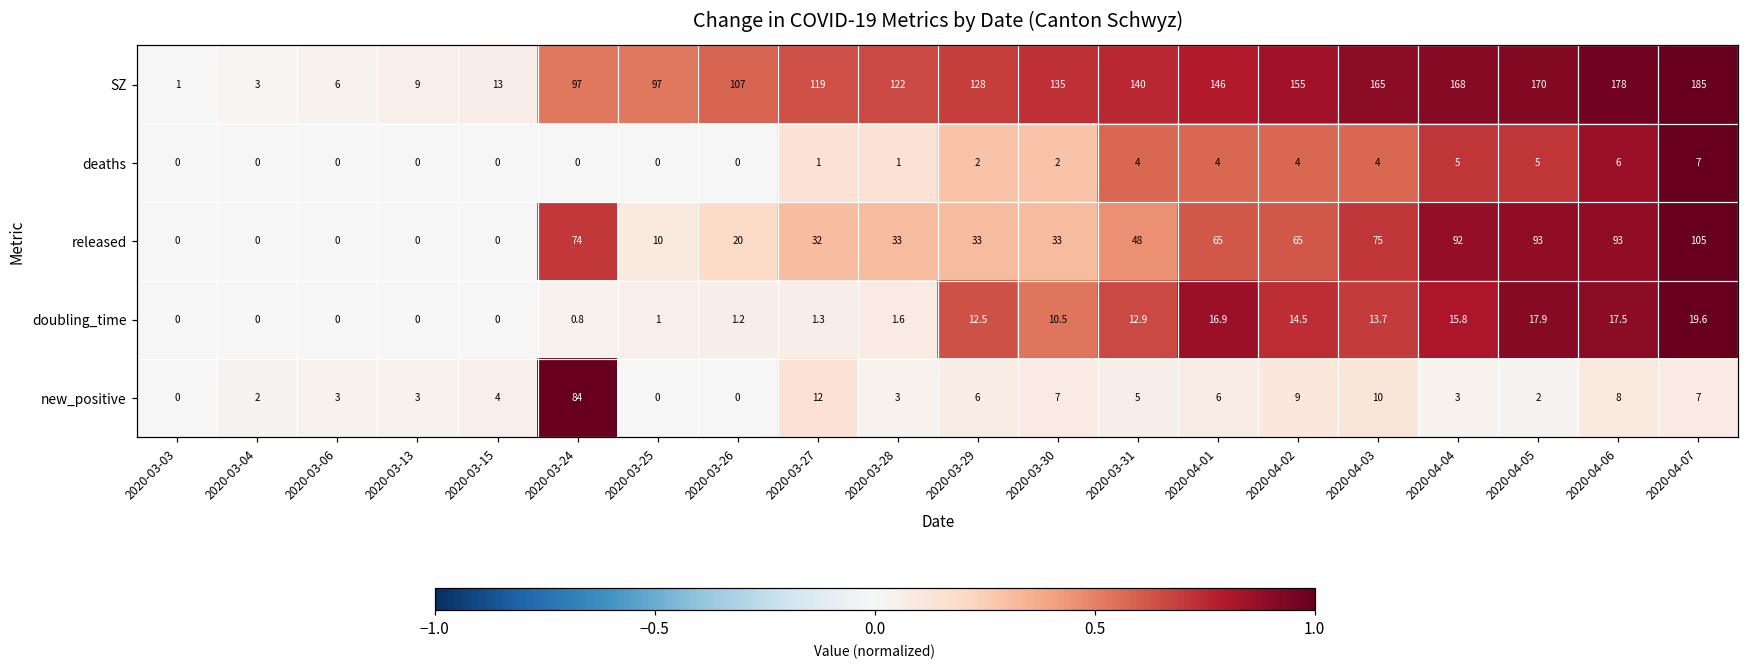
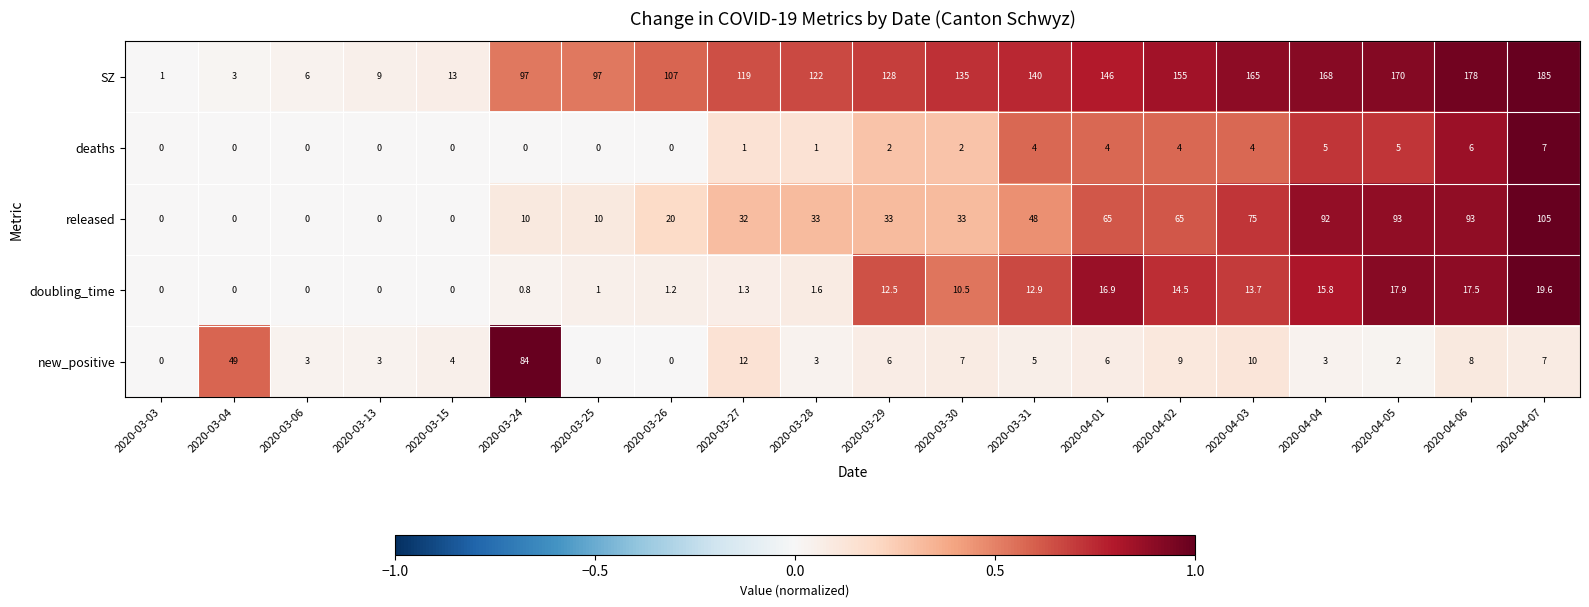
  {
    "SZ": {
      "2020-03-03": 1,
      "2020-03-04": 3,
      "2020-03-06": 6,
      "2020-03-13": 9,
      "2020-03-15": 13,
      "2020-03-24": 97,
      "2020-03-25": 97,
      "2020-03-26": 107,
      "2020-03-27": 119,
      "2020-03-28": 122,
      "2020-03-29": 128,
      "2020-03-30": 135,
      "2020-03-31": 140,
      "2020-04-01": 146,
      "2020-04-02": 155,
      "2020-04-03": 165,
      "2020-04-04": 168,
      "2020-04-05": 170,
      "2020-04-06": 178,
      "2020-04-07": 185
    },
    "deaths": {
      "2020-03-03": 0,
      "2020-03-04": 0,
      "2020-03-06": 0,
      "2020-03-13": 0,
      "2020-03-15": 0,
      "2020-03-24": 0,
      "2020-03-25": 0,
      "2020-03-26": 0,
      "2020-03-27": 1,
      "2020-03-28": 1,
      "2020-03-29": 2,
      "2020-03-30": 2,
      "2020-03-31": 4,
      "2020-04-01": 4,
      "2020-04-02": 4,
      "2020-04-03": 4,
      "2020-04-04": 5,
      "2020-04-05": 5,
      "2020-04-06": 6,
      "2020-04-07": 7
    },
    "released": {
      "2020-03-03": 0,
      "2020-03-04": 0,
      "2020-03-06": 0,
      "2020-03-13": 0,
      "2020-03-15": 0,
-     "2020-03-24": 74,
+     "2020-03-24": 10,
      "2020-03-25": 10,
      "2020-03-26": 20,
      "2020-03-27": 32,
      "2020-03-28": 33,
      "2020-03-29": 33,
      "2020-03-30": 33,
      "2020-03-31": 48,
      "2020-04-01": 65,
      "2020-04-02": 65,
      "2020-04-03": 75,
      "2020-04-04": 92,
      "2020-04-05": 93,
      "2020-04-06": 93,
      "2020-04-07": 105
    },
    "doubling_time": {
      "2020-03-03": 0,
      "2020-03-04": 0,
      "2020-03-06": 0,
      "2020-03-13": 0,
      "2020-03-15": 0,
      "2020-03-24": 0.8,
      "2020-03-25": 1,
      "2020-03-26": 1.2,
      "2020-03-27": 1.3,
      "2020-03-28": 1.6,
      "2020-03-29": 12.5,
      "2020-03-30": 10.5,
      "2020-03-31": 12.9,
      "2020-04-01": 16.9,
      "2020-04-02": 14.5,
      "2020-04-03": 13.7,
      "2020-04-04": 15.8,
      "2020-04-05": 17.9,
      "2020-04-06": 17.5,
      "2020-04-07": 19.6
    },
    "new_positive": {
      "2020-03-03": 0,
-     "2020-03-04": 2,
+     "2020-03-04": 49,
      "2020-03-06": 3,
      "2020-03-13": 3,
      "2020-03-15": 4,
      "2020-03-24": 84,
      "2020-03-25": 0,
      "2020-03-26": 0,
      "2020-03-27": 12,
      "2020-03-28": 3,
      "2020-03-29": 6,
      "2020-03-30": 7,
      "2020-03-31": 5,
      "2020-04-01": 6,
      "2020-04-02": 9,
      "2020-04-03": 10,
      "2020-04-04": 3,
      "2020-04-05": 2,
      "2020-04-06": 8,
      "2020-04-07": 7
    }
  }
